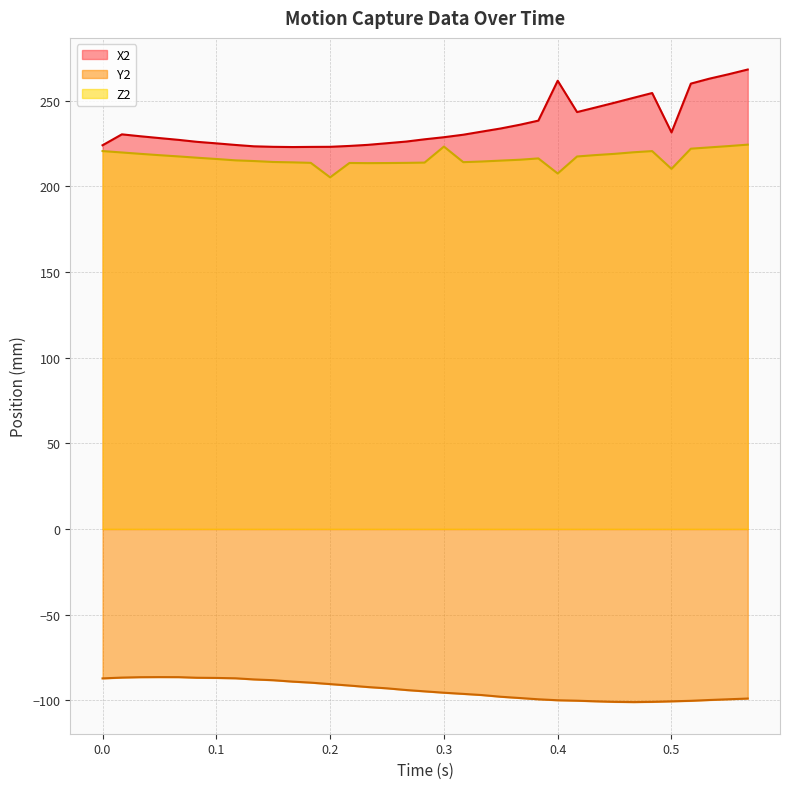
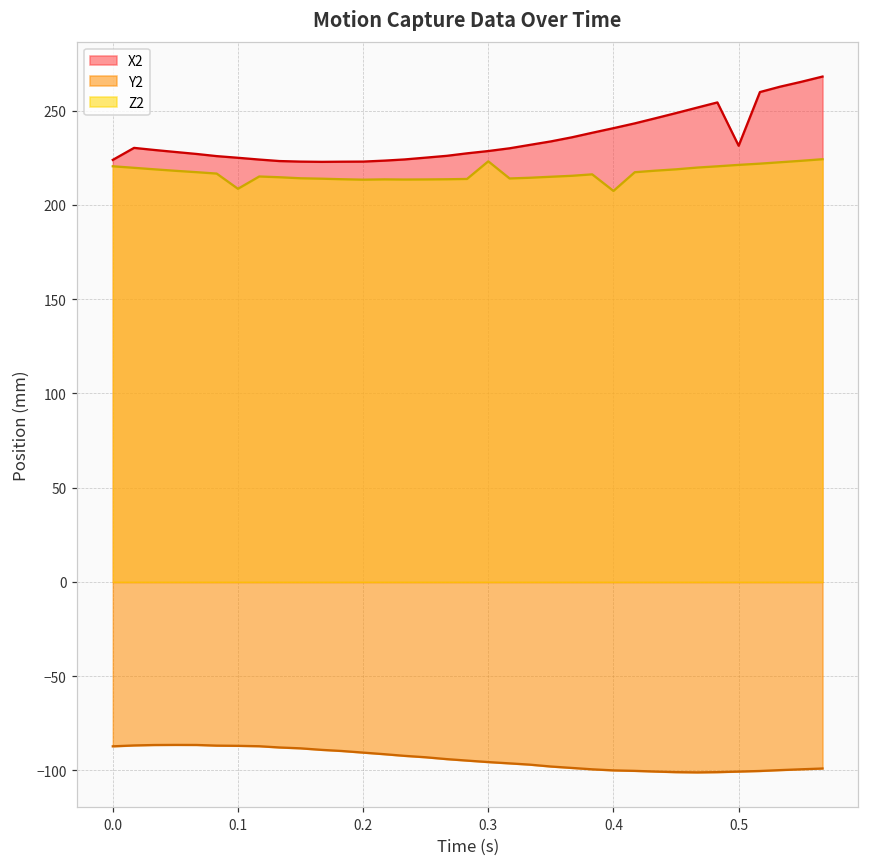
  {
    "X2": {
      "0.0": 224,
      "0.1": 225,
      "0.2": 223,
      "0.3": 229,
-     "0.4": 262,
+     "0.4": 241,
      "0.5": 231
    },
    "Z2": {
      "0.0": 221,
-     "0.1": 216,
-     "0.2": 205,
+     "0.1": 209,
+     "0.2": 213,
      "0.3": 223,
      "0.4": 207,
-     "0.5": 210
+     "0.5": 221
    }
  }
